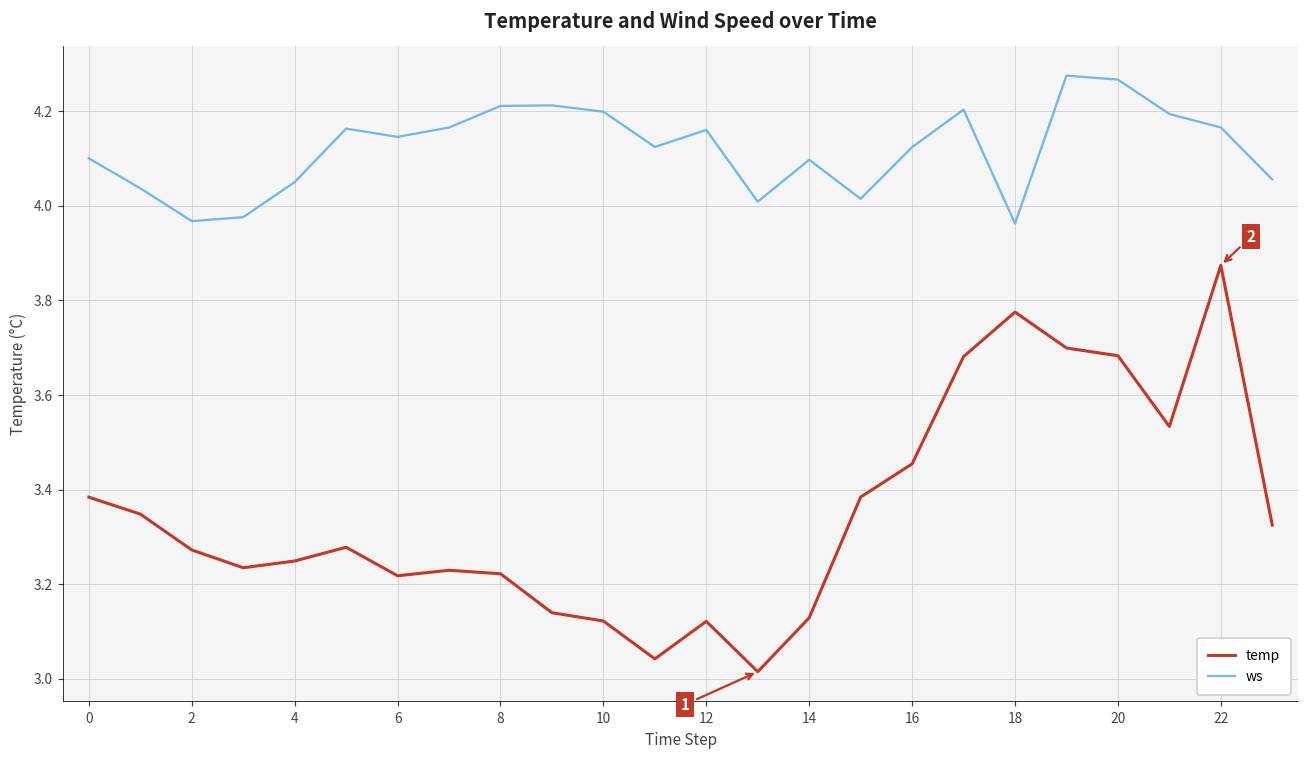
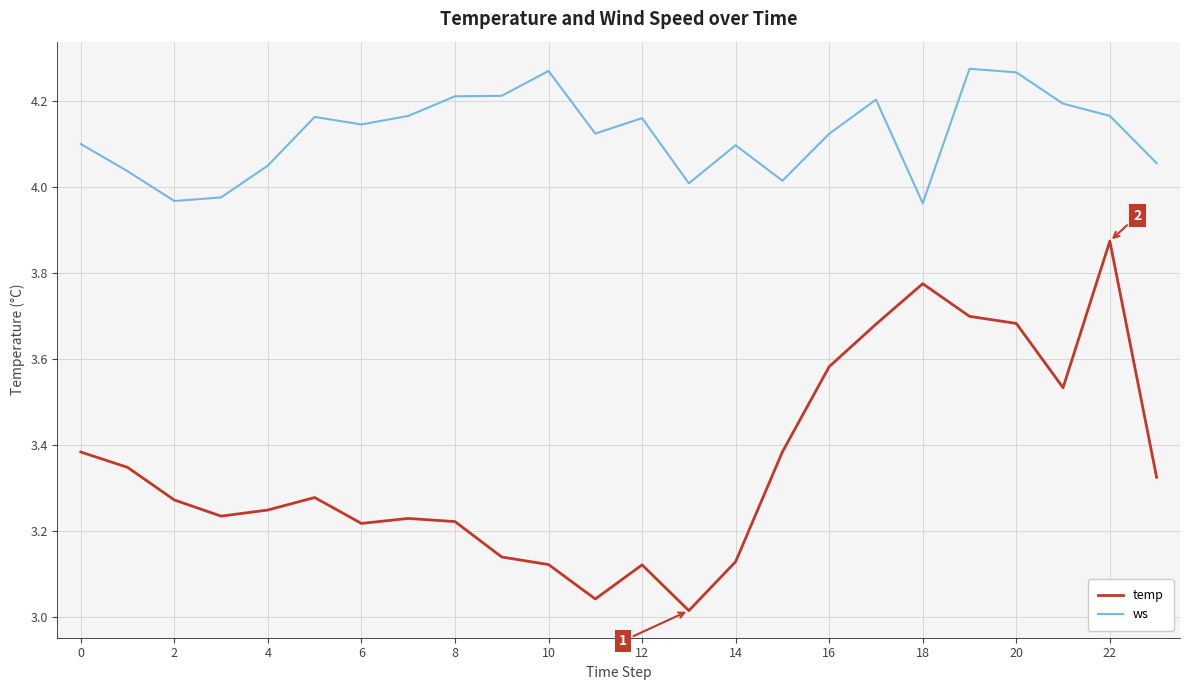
  {
    "temp": {
      "0": 3.38,
      "2": 3.27,
      "4": 3.25,
      "6": 3.22,
      "8": 3.22,
      "10": 3.12,
      "12": 3.12,
      "14": 3.13,
-     "16": 3.45,
+     "16": 3.58,
      "18": 3.78,
      "20": 3.68,
      "22": 3.87
    },
    "ws": {
      "0": 4.10,
      "2": 3.97,
      "4": 4.05,
      "6": 4.15,
      "8": 4.21,
-     "10": 4.20,
+     "10": 4.27,
      "12": 4.16,
      "14": 4.10,
      "16": 4.12,
      "18": 3.96,
      "20": 4.27,
      "22": 4.17
    }
  }
